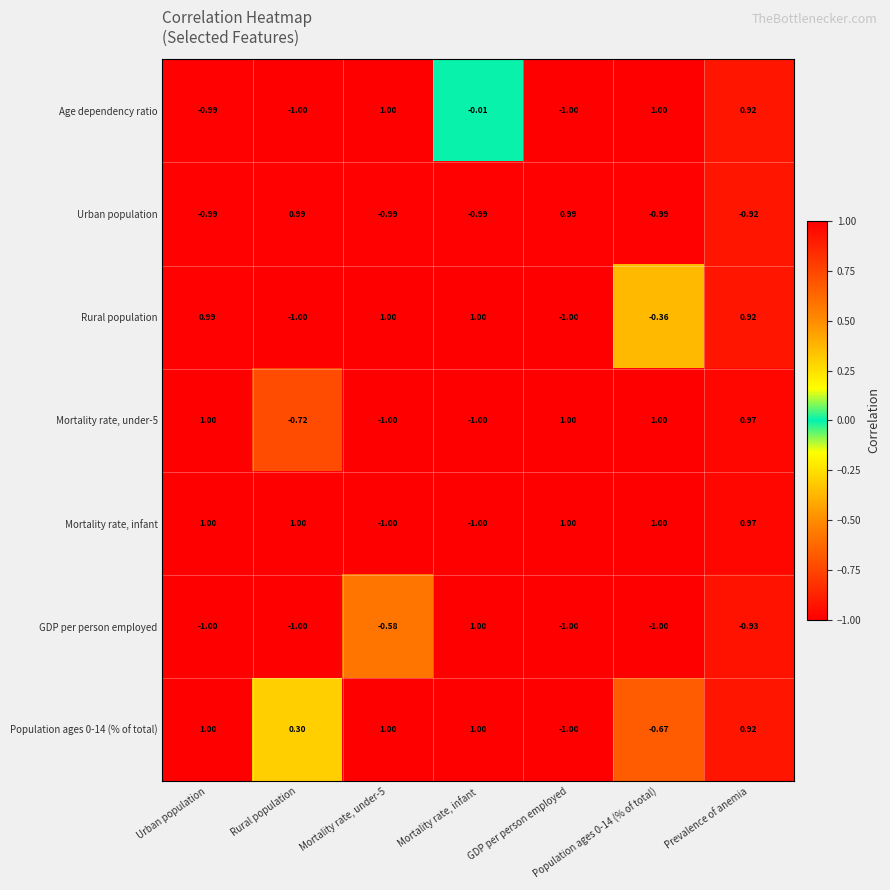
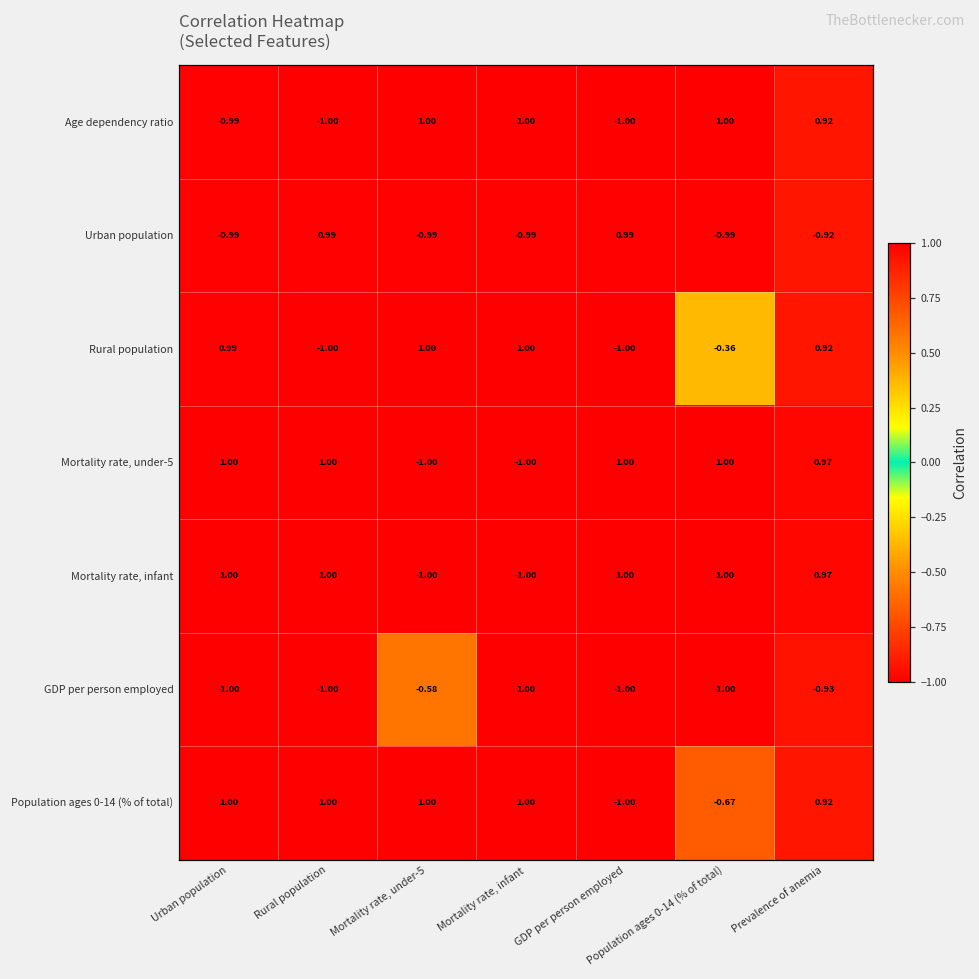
  {
    "Age dependency ratio": {
      "Urban population": -0.99,
      "Rural population": -1.00,
      "Mortality rate, under-5": 1.00,
-     "Mortality rate, infant": -0.01,
+     "Mortality rate, infant": 1.00,
      "GDP per person employed": -1.00,
      "Population ages 0-14 (% of total)": 1.00,
      "Prevalence of anemia": 0.92
    },
    "Urban population": {
      "Urban population": -0.99,
      "Rural population": 0.99,
      "Mortality rate, under-5": -0.99,
      "Mortality rate, infant": -0.99,
      "GDP per person employed": 0.99,
      "Population ages 0-14 (% of total)": -0.99,
      "Prevalence of anemia": -0.92
    },
    "Rural population": {
      "Urban population": 0.99,
      "Rural population": -1.00,
      "Mortality rate, under-5": 1.00,
      "Mortality rate, infant": 1.00,
      "GDP per person employed": -1.00,
      "Population ages 0-14 (% of total)": -0.36,
      "Prevalence of anemia": 0.92
    },
    "Mortality rate, under-5": {
      "Urban population": 1.00,
-     "Rural population": -0.72,
+     "Rural population": 1.00,
      "Mortality rate, under-5": -1.00,
      "Mortality rate, infant": -1.00,
      "GDP per person employed": 1.00,
      "Population ages 0-14 (% of total)": 1.00,
      "Prevalence of anemia": 0.97
    },
    "Mortality rate, infant": {
      "Urban population": 1.00,
      "Rural population": 1.00,
      "Mortality rate, under-5": -1.00,
      "Mortality rate, infant": -1.00,
      "GDP per person employed": 1.00,
      "Population ages 0-14 (% of total)": 1.00,
      "Prevalence of anemia": 0.97
    },
    "GDP per person employed": {
      "Urban population": -1.00,
      "Rural population": -1.00,
      "Mortality rate, under-5": -0.58,
      "Mortality rate, infant": 1.00,
      "GDP per person employed": -1.00,
      "Population ages 0-14 (% of total)": -1.00,
      "Prevalence of anemia": -0.93
    },
    "Population ages 0-14 (% of total)": {
      "Urban population": 1.00,
-     "Rural population": 0.30,
+     "Rural population": 1.00,
      "Mortality rate, under-5": 1.00,
      "Mortality rate, infant": 1.00,
      "GDP per person employed": -1.00,
      "Population ages 0-14 (% of total)": -0.67,
      "Prevalence of anemia": 0.92
    }
  }
